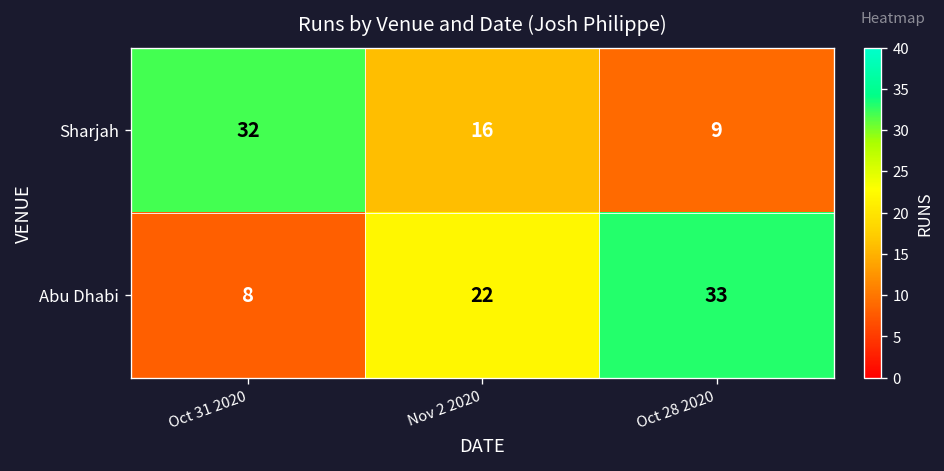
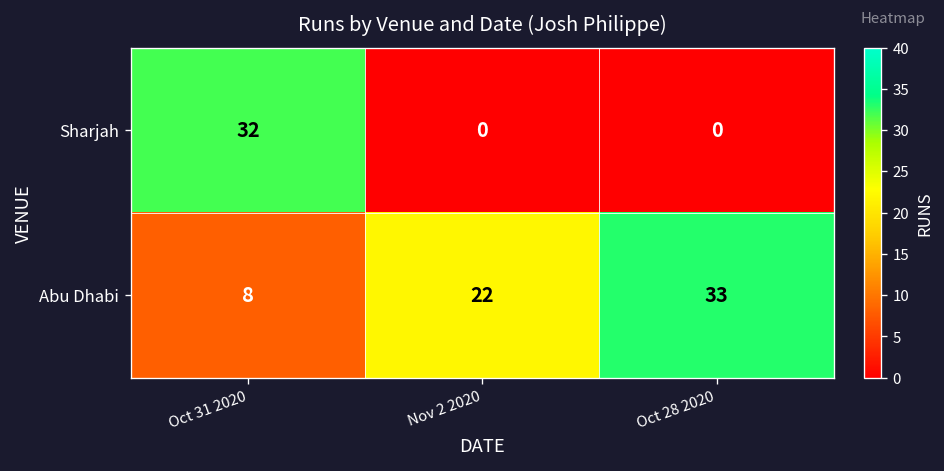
  {
    "Sharjah": {
      "Oct 31 2020": 32,
-     "Nov 2 2020": 16,
-     "Oct 28 2020": 9
+     "Nov 2 2020": 0,
+     "Oct 28 2020": 0
    },
    "Abu Dhabi": {
      "Oct 31 2020": 8,
      "Nov 2 2020": 22,
      "Oct 28 2020": 33
    }
  }
